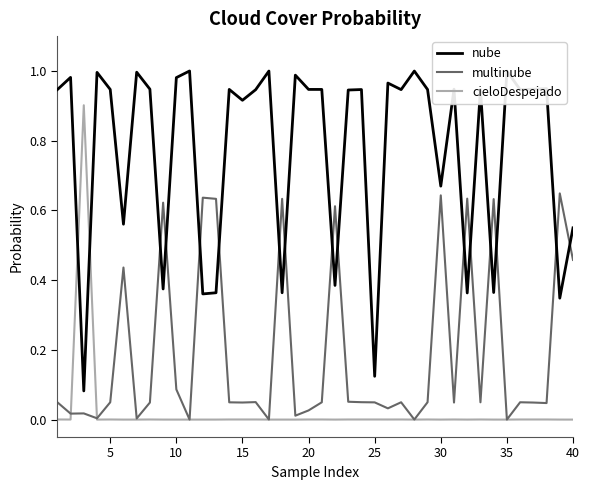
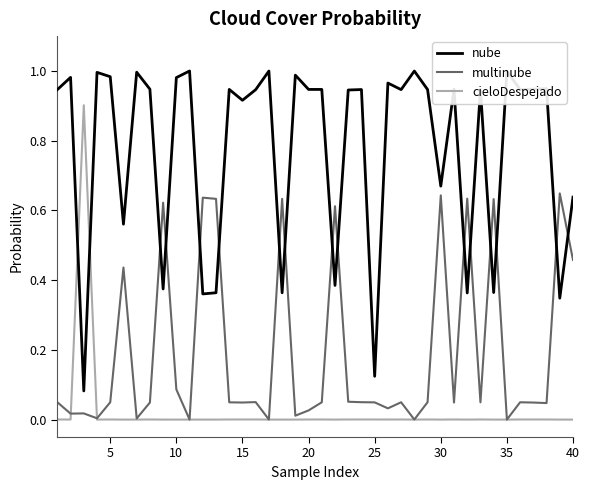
  {
    "nube": {
-     "5": 0.95,
+     "5": 0.98,
      "10": 0.98,
      "15": 0.92,
      "20": 0.95,
      "25": 0.12,
      "30": 0.67,
-     "40": 0.55
+     "40": 0.64
    },
    "multinube": {
      "5": 0.05,
      "10": 0.09,
      "15": 0.05,
      "20": 0.03,
      "25": 0.05,
      "30": 0.64,
      "40": 0.46
    },
    "cieloDespejado": {
      "5": 0.00,
      "10": 0.00,
      "15": 0.00,
      "20": 0.00,
      "25": 0.00,
      "30": 0.00,
      "40": 0.00
    }
  }
